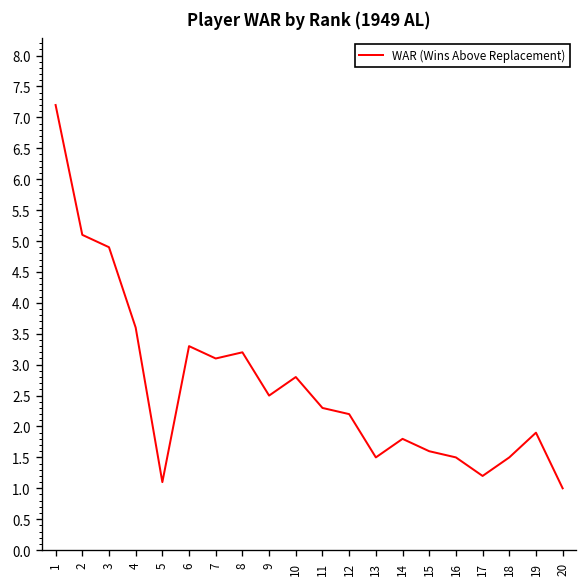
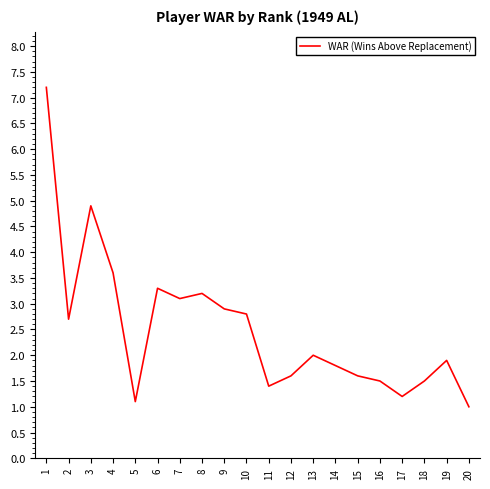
  {
    "1": 7.2,
-   "2": 5.1,
+   "2": 2.7,
    "3": 4.9,
    "4": 3.6,
    "5": 1.1,
    "6": 3.3,
    "7": 3.1,
    "8": 3.2,
-   "9": 2.5,
+   "9": 2.9,
    "10": 2.8,
-   "11": 2.3,
-   "12": 2.2,
-   "13": 1.5,
+   "11": 1.4,
+   "12": 1.6,
+   "13": 2.0,
    "14": 1.8,
    "15": 1.6,
    "16": 1.5,
    "17": 1.2,
    "18": 1.5,
    "19": 1.9,
    "20": 1.0
  }
